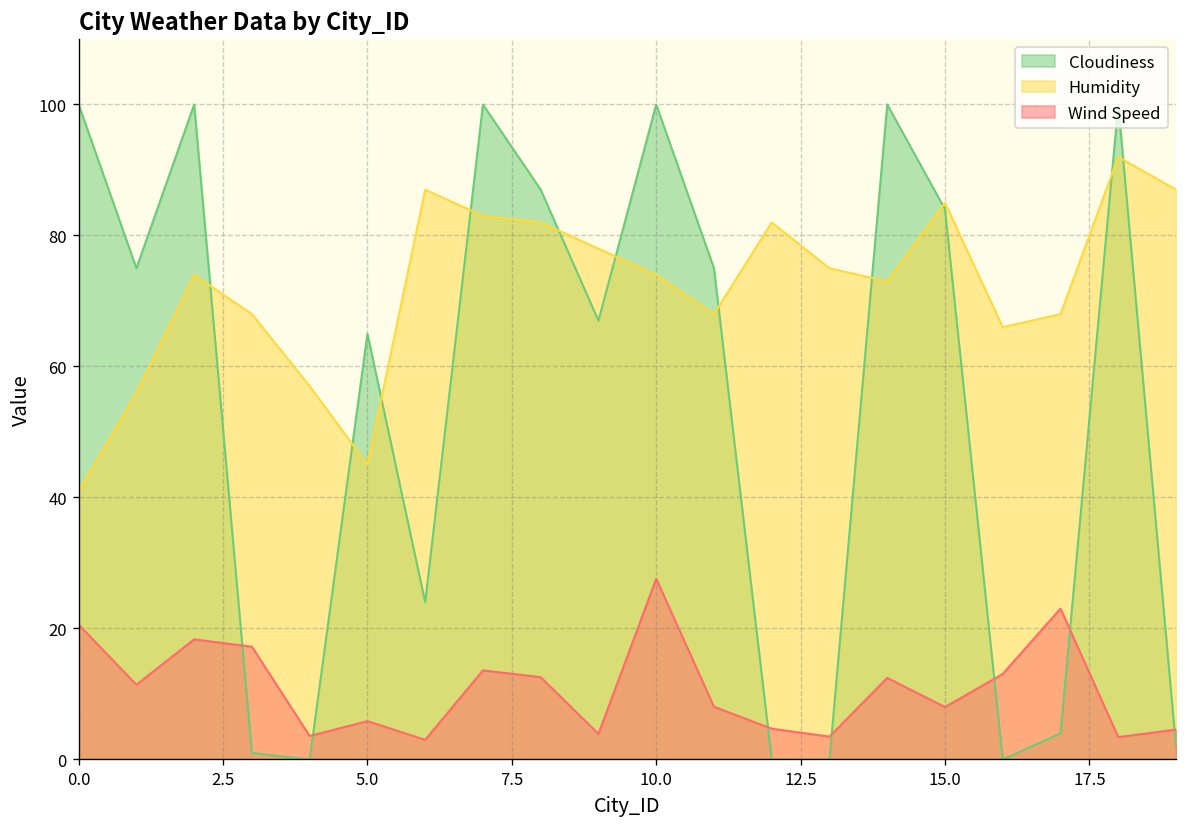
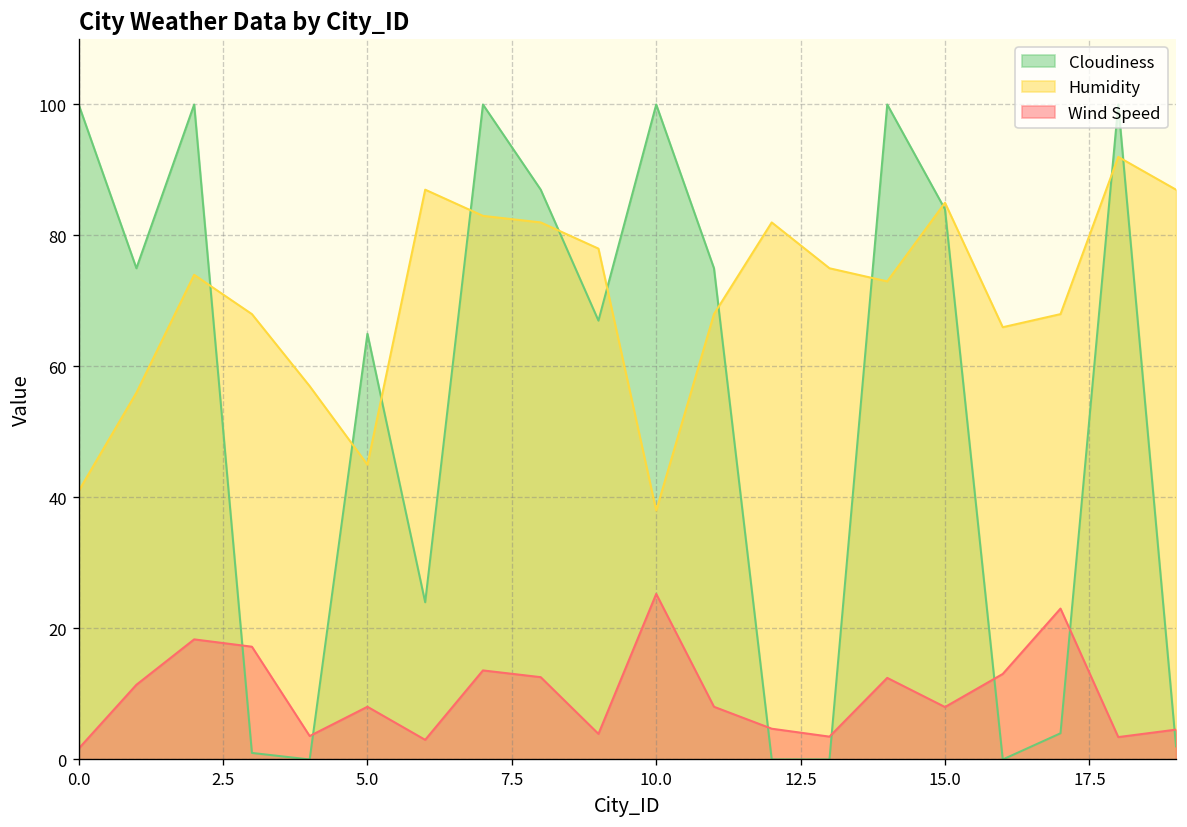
  {
    "Cloudiness": {
      "0.0": 100,
      "5.0": 65,
      "10.0": 100,
      "15.0": 84
    },
    "Humidity": {
      "0.0": 41,
      "5.0": 45,
-     "10.0": 74,
+     "10.0": 38,
      "15.0": 85
    },
    "Wind Speed": {
-     "0.0": 21,
-     "5.0": 6,
-     "10.0": 28,
+     "0.0": 2,
+     "5.0": 8,
+     "10.0": 25,
      "15.0": 8
    }
  }
